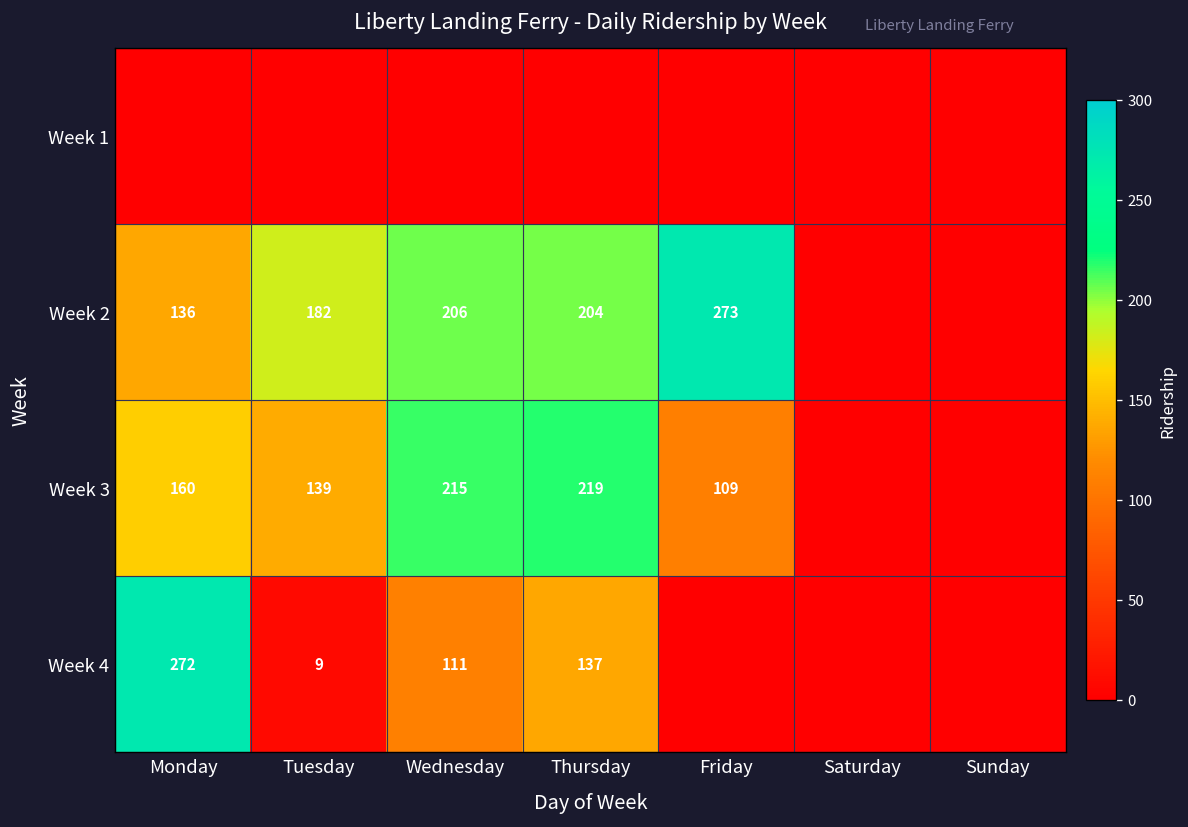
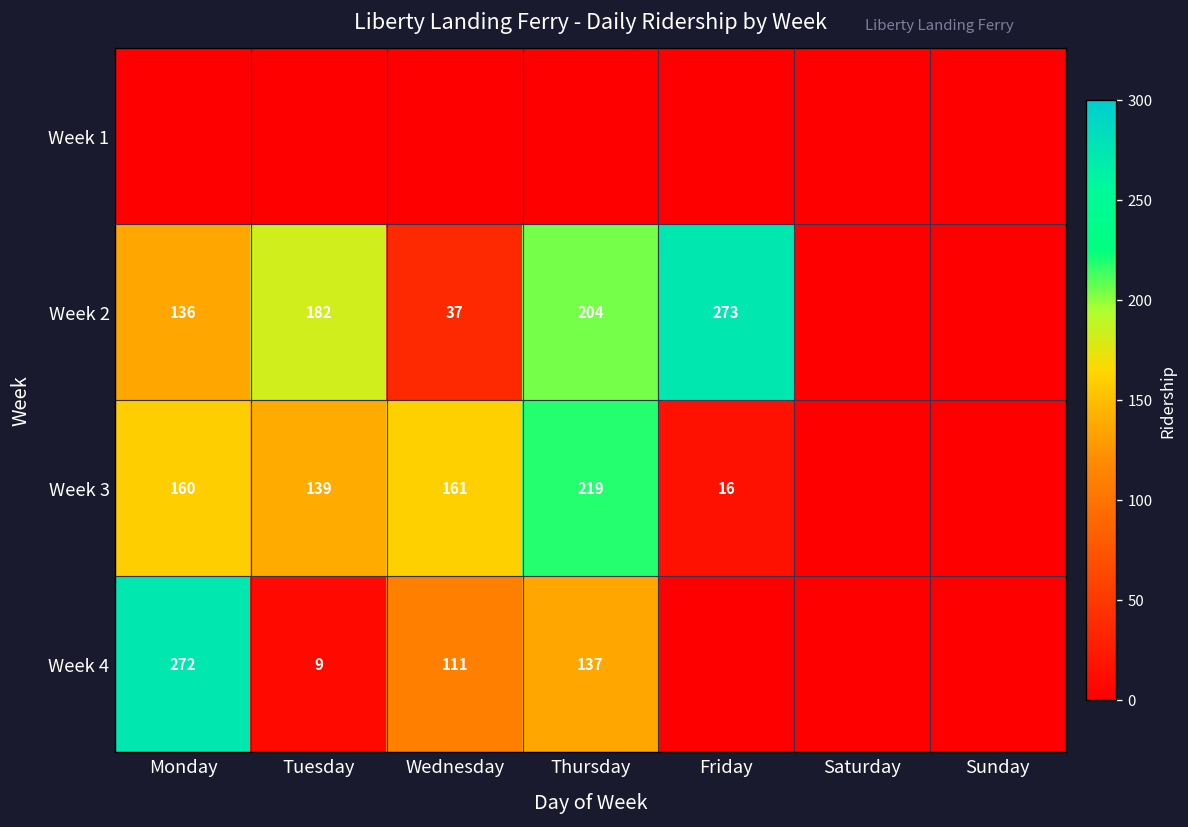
  {
    "Week 2": {
      "Monday": 136,
      "Tuesday": 182,
-     "Wednesday": 206,
+     "Wednesday": 37,
      "Thursday": 204,
      "Friday": 273
    },
    "Week 3": {
      "Monday": 160,
      "Tuesday": 139,
-     "Wednesday": 215,
+     "Wednesday": 161,
      "Thursday": 219,
-     "Friday": 109
+     "Friday": 16
    },
    "Week 4": {
      "Monday": 272,
      "Tuesday": 9,
      "Wednesday": 111,
      "Thursday": 137
    }
  }
